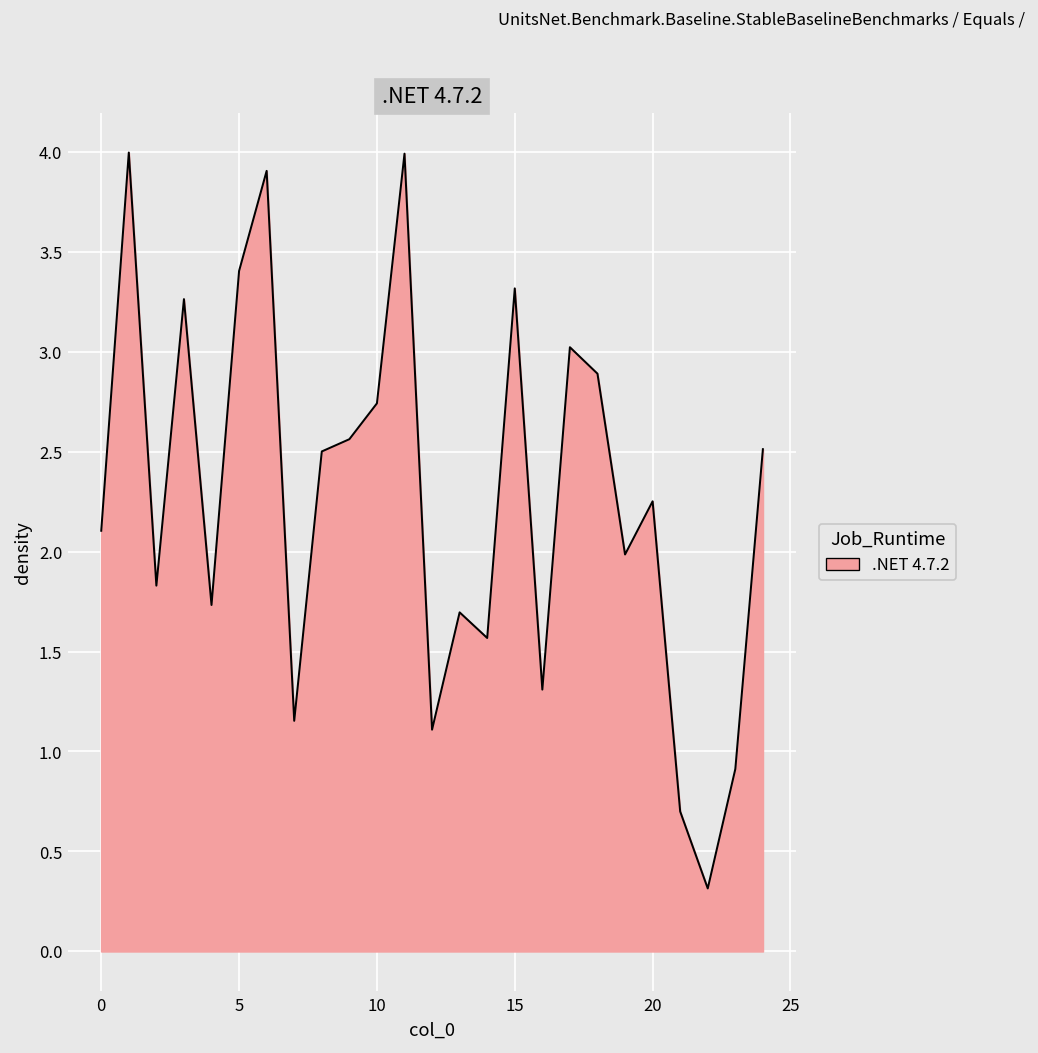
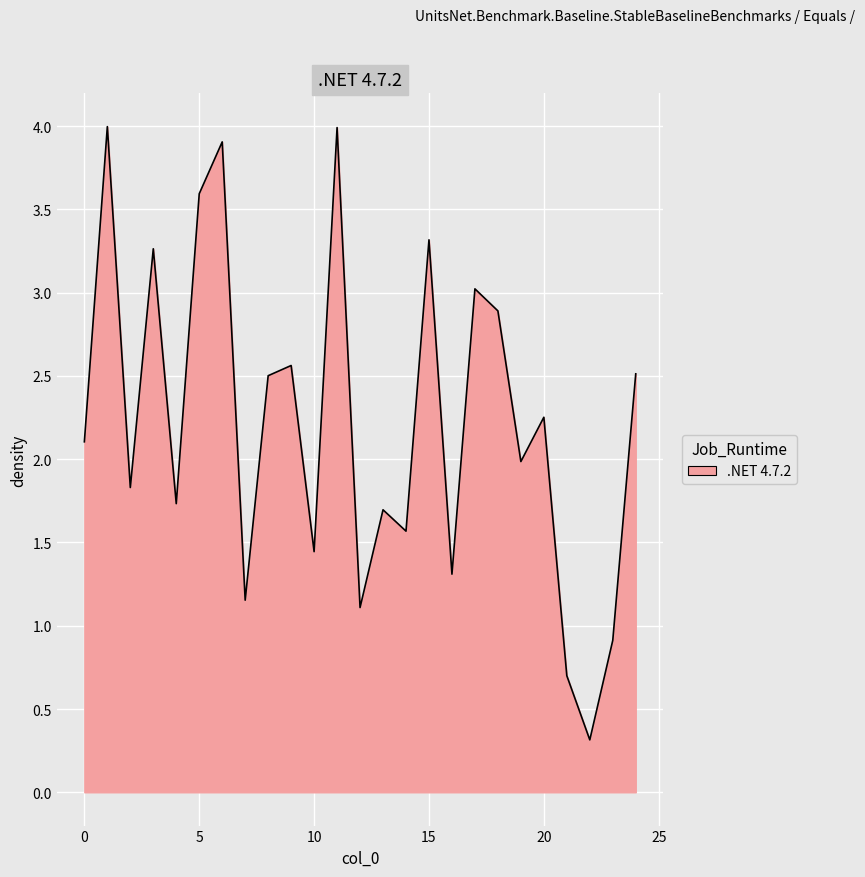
  {
    "0": 2.10,
-   "5": 3.40,
-   "10": 2.74,
+   "5": 3.59,
+   "10": 1.44,
    "15": 3.32,
    "20": 2.25
  }
